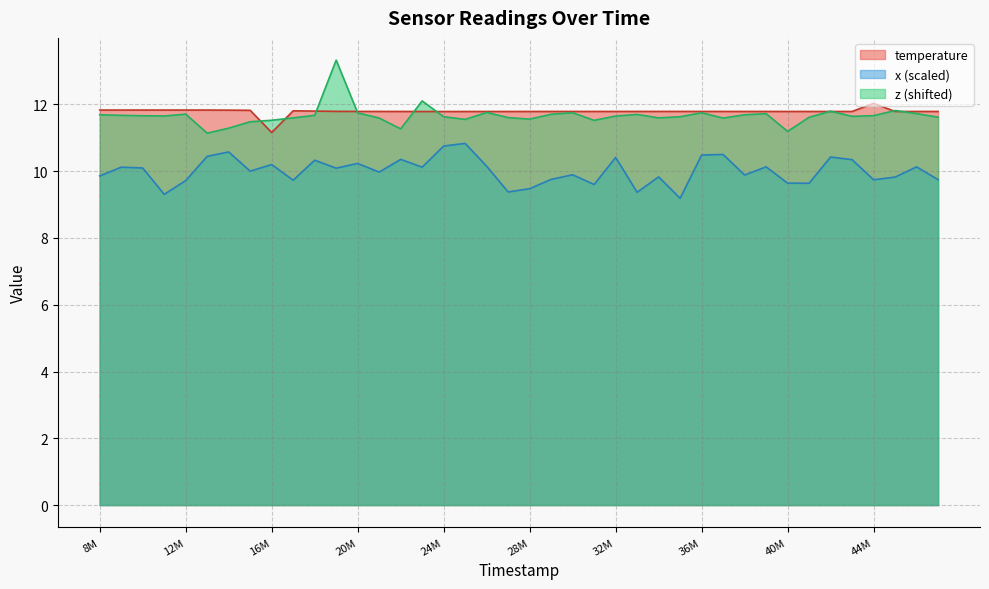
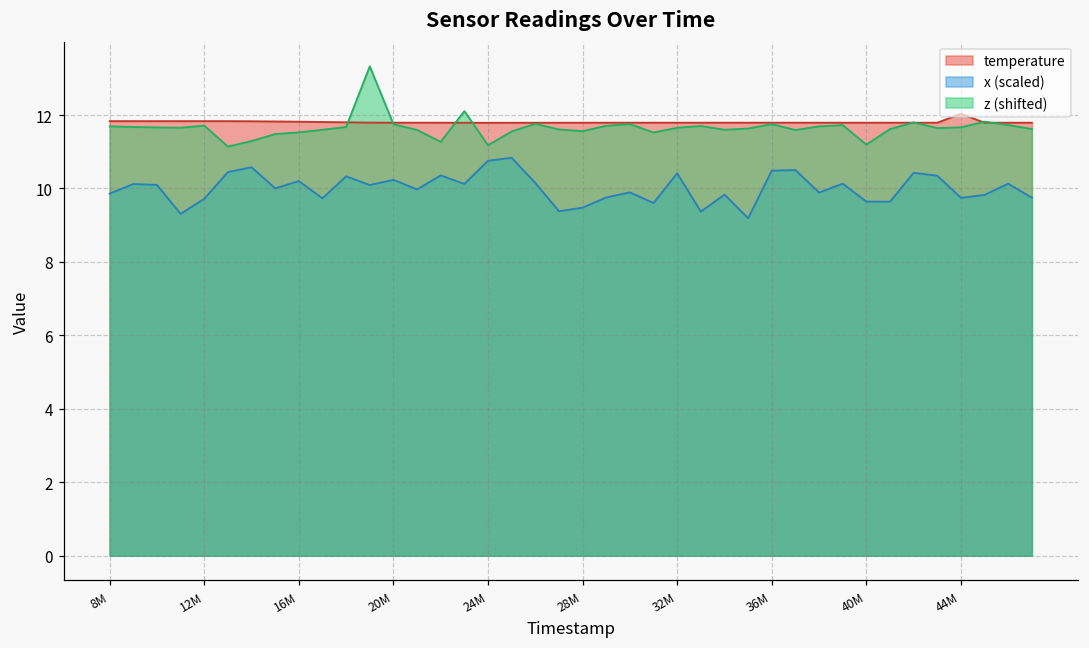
  {
    "temperature": {
      "8M": 11.8,
      "12M": 11.8,
-     "16M": 11.2,
+     "16M": 11.8,
      "24M": 11.8,
      "28M": 11.8,
      "32M": 11.8,
      "40M": 11.8
    },
    "x (scaled)": {
      "8M": 9.9,
      "12M": 9.7,
      "16M": 10.2,
      "20M": 10.2,
      "24M": 10.8,
      "28M": 9.5,
      "32M": 10.4,
      "36M": 10.5,
      "40M": 9.6,
      "44M": 9.7
    },
    "z (shifted)": {
      "8M": 11.7,
      "12M": 11.7,
      "16M": 11.5,
-     "24M": 11.6,
+     "24M": 11.2,
      "28M": 11.6,
      "32M": 11.7,
      "40M": 11.2,
      "44M": 11.7
    }
  }
